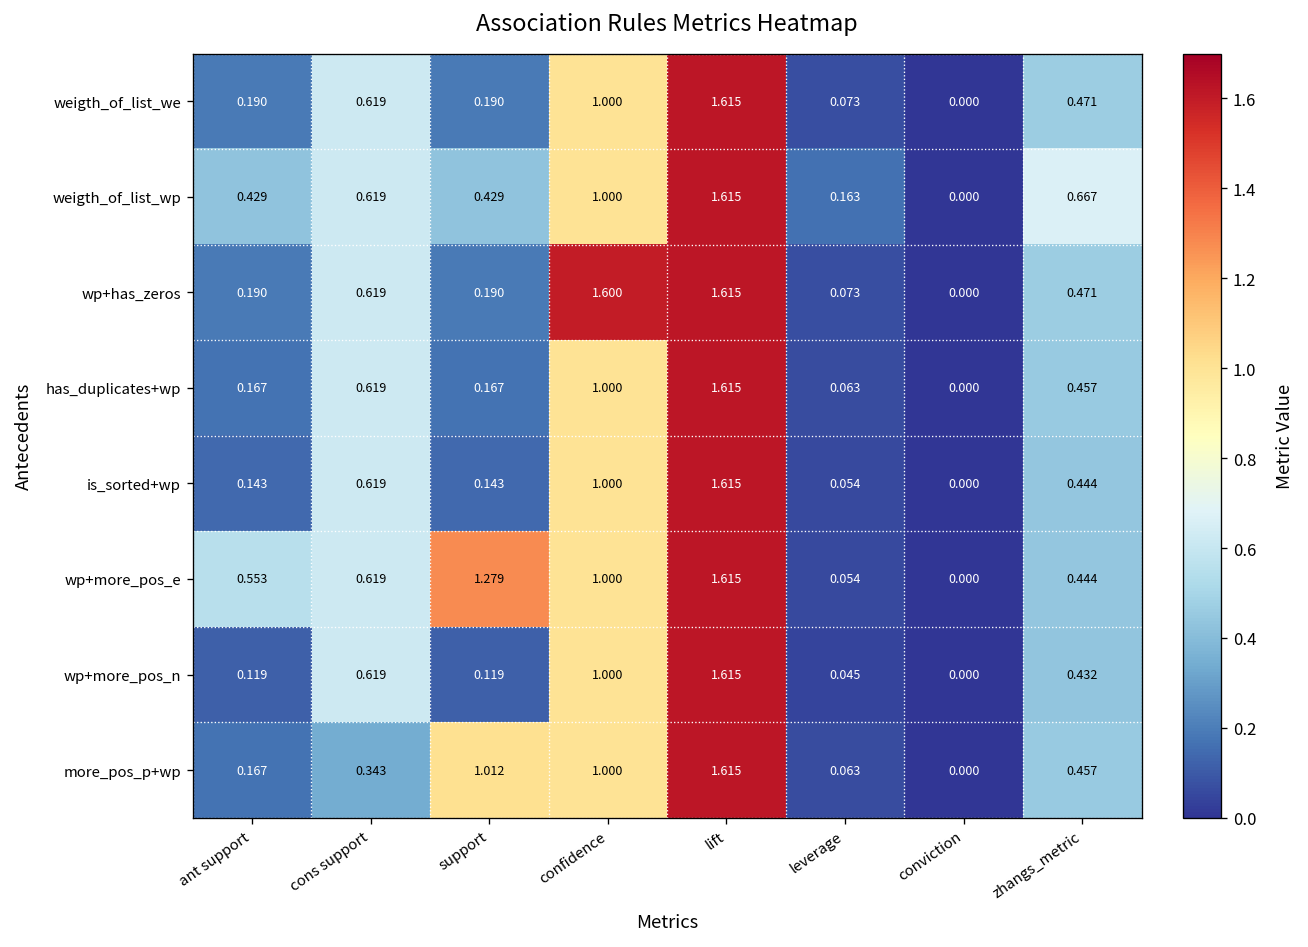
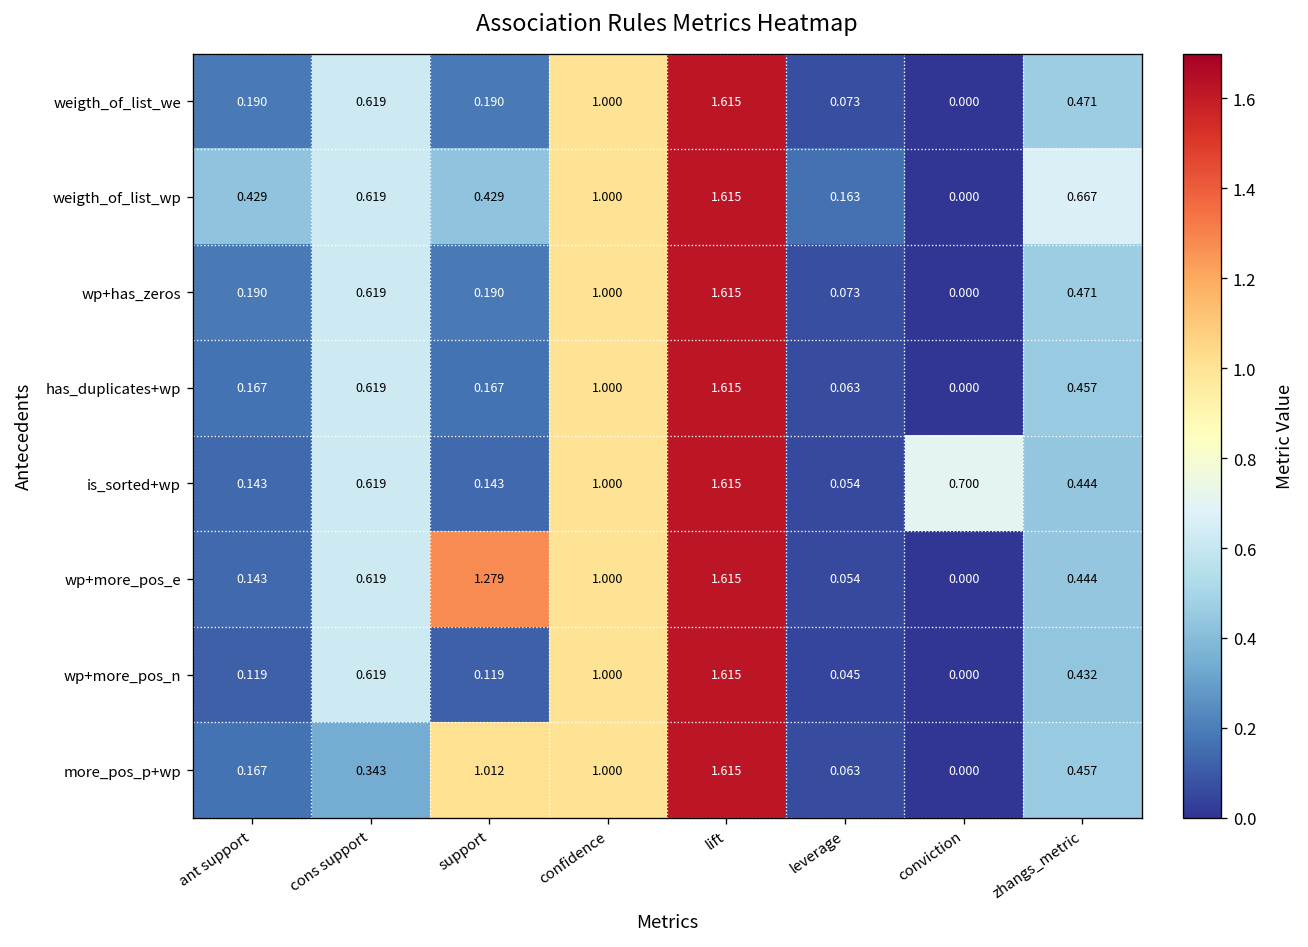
  {
    "weigth_of_list_we": {
      "ant support": 0.190,
      "cons support": 0.619,
      "support": 0.190,
      "confidence": 1.000,
      "lift": 1.615,
      "leverage": 0.073,
      "conviction": 0.000,
      "zhangs_metric": 0.471
    },
    "weigth_of_list_wp": {
      "ant support": 0.429,
      "cons support": 0.619,
      "support": 0.429,
      "confidence": 1.000,
      "lift": 1.615,
      "leverage": 0.163,
      "conviction": 0.000,
      "zhangs_metric": 0.667
    },
    "wp+has_zeros": {
      "ant support": 0.190,
      "cons support": 0.619,
      "support": 0.190,
-     "confidence": 1.600,
+     "confidence": 1.000,
      "lift": 1.615,
      "leverage": 0.073,
      "conviction": 0.000,
      "zhangs_metric": 0.471
    },
    "has_duplicates+wp": {
      "ant support": 0.167,
      "cons support": 0.619,
      "support": 0.167,
      "confidence": 1.000,
      "lift": 1.615,
      "leverage": 0.063,
      "conviction": 0.000,
      "zhangs_metric": 0.457
    },
    "is_sorted+wp": {
      "ant support": 0.143,
      "cons support": 0.619,
      "support": 0.143,
      "confidence": 1.000,
      "lift": 1.615,
      "leverage": 0.054,
-     "conviction": 0.000,
+     "conviction": 0.700,
      "zhangs_metric": 0.444
    },
    "wp+more_pos_e": {
-     "ant support": 0.553,
+     "ant support": 0.143,
      "cons support": 0.619,
      "support": 1.279,
      "confidence": 1.000,
      "lift": 1.615,
      "leverage": 0.054,
      "conviction": 0.000,
      "zhangs_metric": 0.444
    },
    "wp+more_pos_n": {
      "ant support": 0.119,
      "cons support": 0.619,
      "support": 0.119,
      "confidence": 1.000,
      "lift": 1.615,
      "leverage": 0.045,
      "conviction": 0.000,
      "zhangs_metric": 0.432
    },
    "more_pos_p+wp": {
      "ant support": 0.167,
      "cons support": 0.343,
      "support": 1.012,
      "confidence": 1.000,
      "lift": 1.615,
      "leverage": 0.063,
      "conviction": 0.000,
      "zhangs_metric": 0.457
    }
  }
